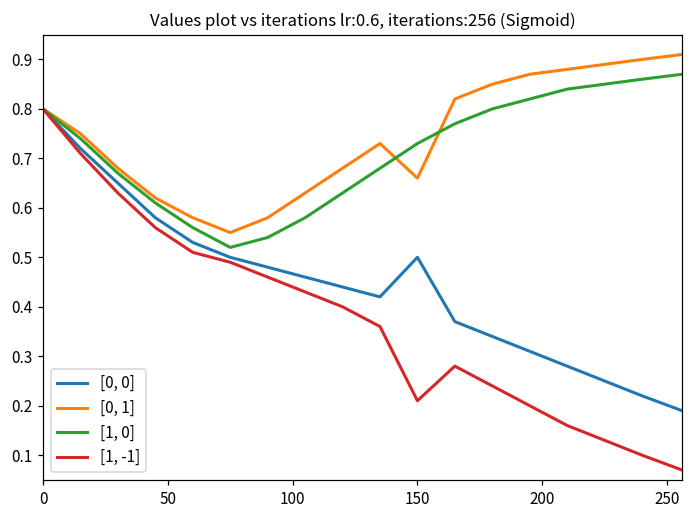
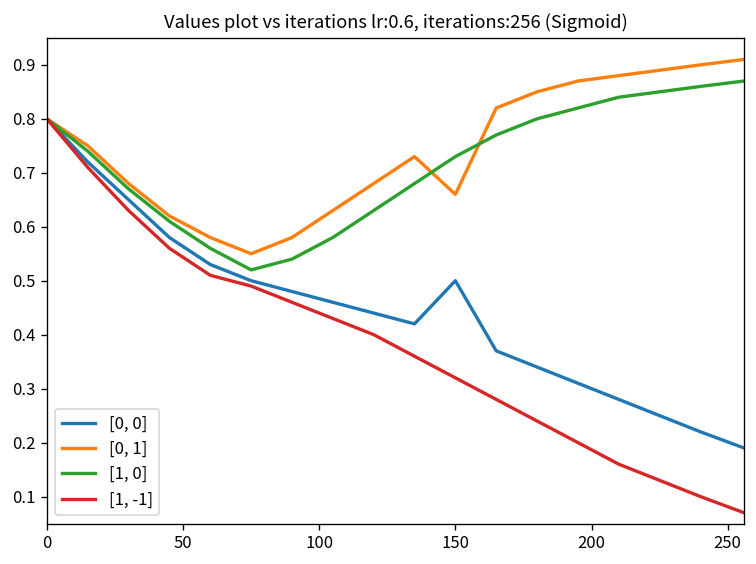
  {
    "[0, 0]": {
      "150": 0.50
    },
    "[0, 1]": {
      "150": 0.66
    },
    "[1, 0]": {
      "150": 0.73
    },
    "[1, -1]": {
-     "150": 0.21
+     "150": 0.32
    }
  }
